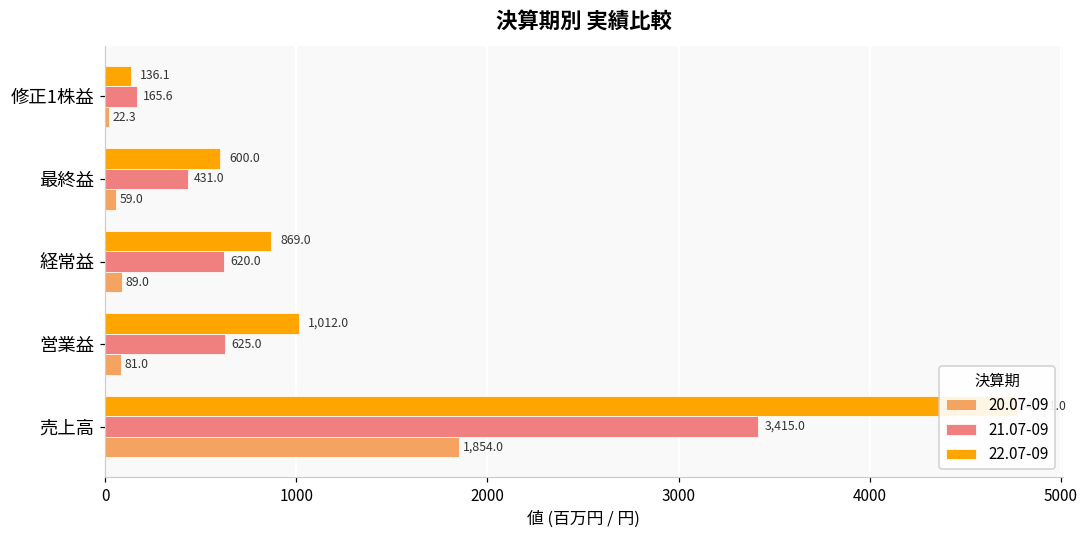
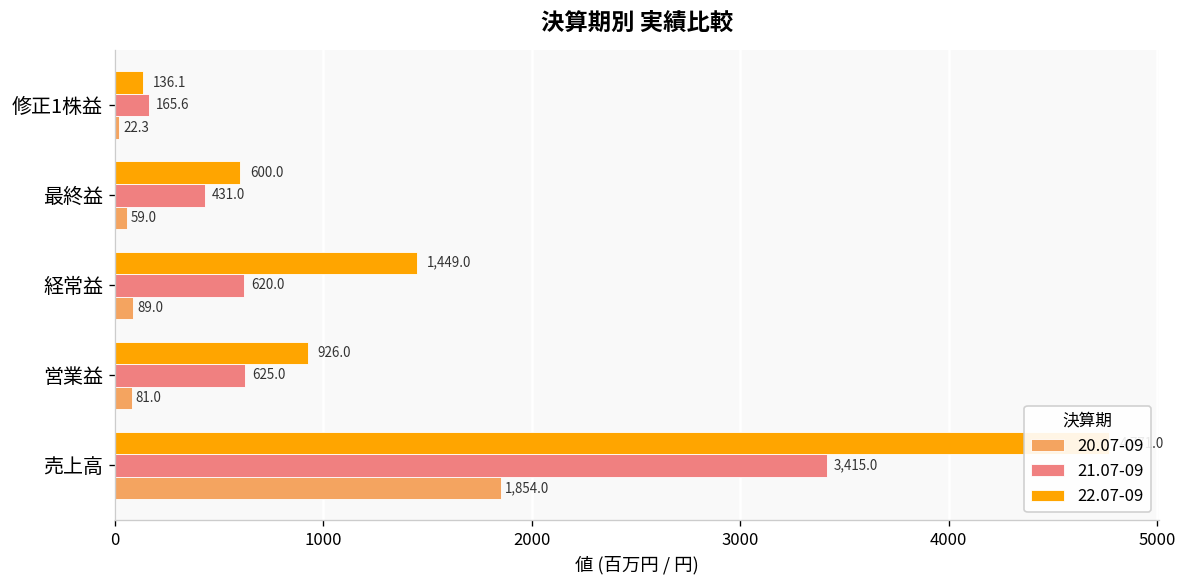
  {
    "22.07-09": {
      "修正1株益": "136.1",
      "最終益": "600.0",
-     "経常益": "869.0",
-     "営業益": "1,012.0"
+     "経常益": "1,449.0",
+     "営業益": "926.0"
    }
  }
